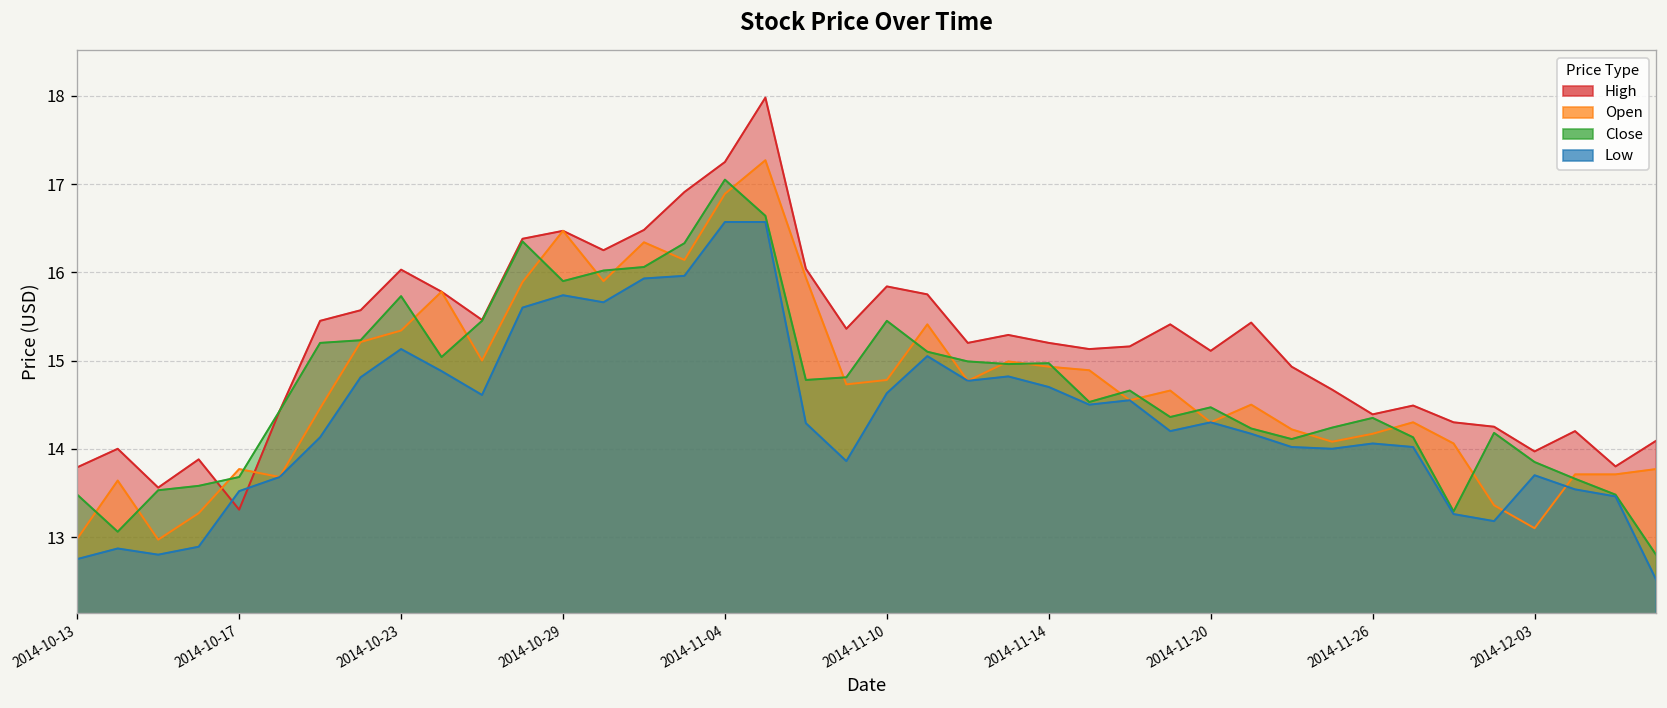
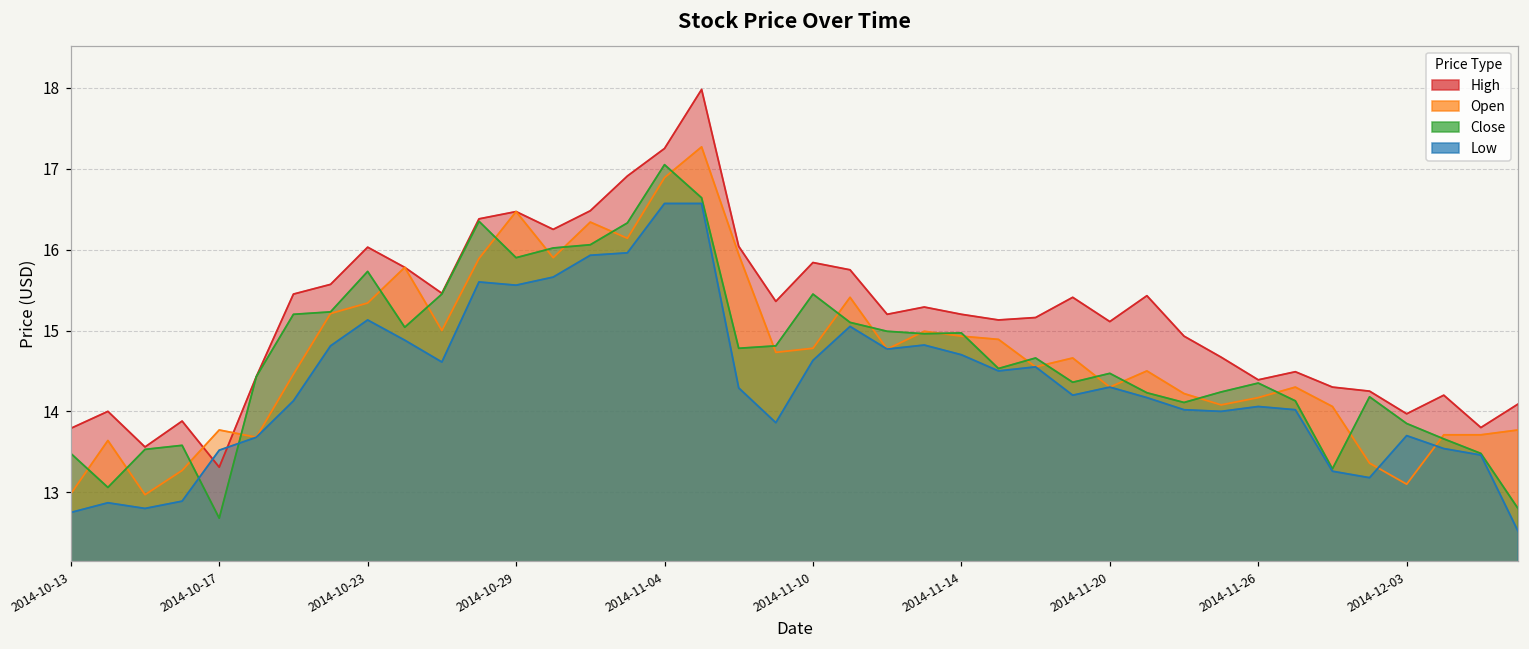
  {
    "High": {
      "2014-10-13": 13.8,
      "2014-10-17": 13.3,
      "2014-10-23": 16.0,
      "2014-11-04": 17.3,
      "2014-11-10": 15.8,
      "2014-11-14": 15.2,
      "2014-11-20": 15.1,
      "2014-11-26": 14.4,
      "2014-12-03": 14.0
    },
    "Open": {
      "2014-10-13": 13.0,
      "2014-10-17": 13.8,
      "2014-10-23": 15.3,
      "2014-11-04": 16.9,
      "2014-11-10": 14.8,
      "2014-11-14": 14.9,
      "2014-11-26": 14.2,
      "2014-12-03": 13.1
    },
    "Close": {
      "2014-10-13": 13.5,
-     "2014-10-17": 13.7,
+     "2014-10-17": 12.7,
      "2014-10-23": 15.7,
      "2014-10-29": 15.9,
      "2014-11-04": 17.1,
      "2014-11-10": 15.5,
      "2014-11-14": 15.0,
      "2014-11-20": 14.5,
      "2014-11-26": 14.4,
      "2014-12-03": 13.9
    },
    "Low": {
      "2014-10-13": 12.8,
      "2014-10-17": 13.5,
      "2014-10-23": 15.1,
-     "2014-10-29": 15.7,
+     "2014-10-29": 15.6,
      "2014-11-04": 16.6,
      "2014-11-10": 14.6,
      "2014-11-14": 14.7,
      "2014-11-26": 14.1,
      "2014-12-03": 13.7
    }
  }
